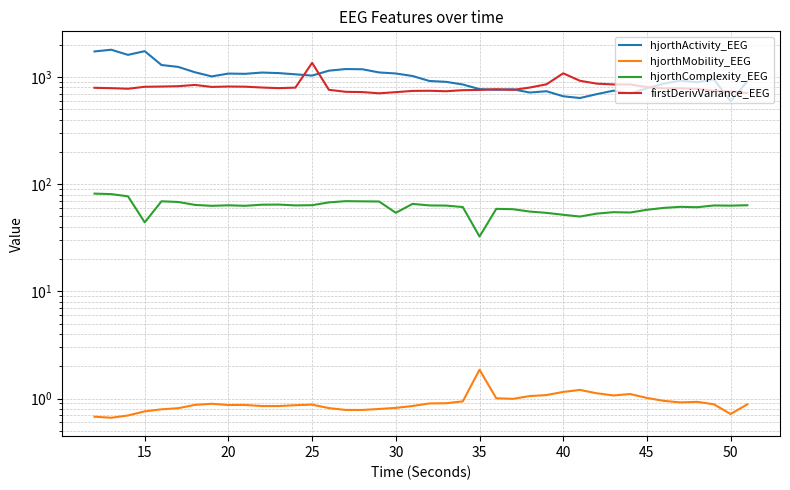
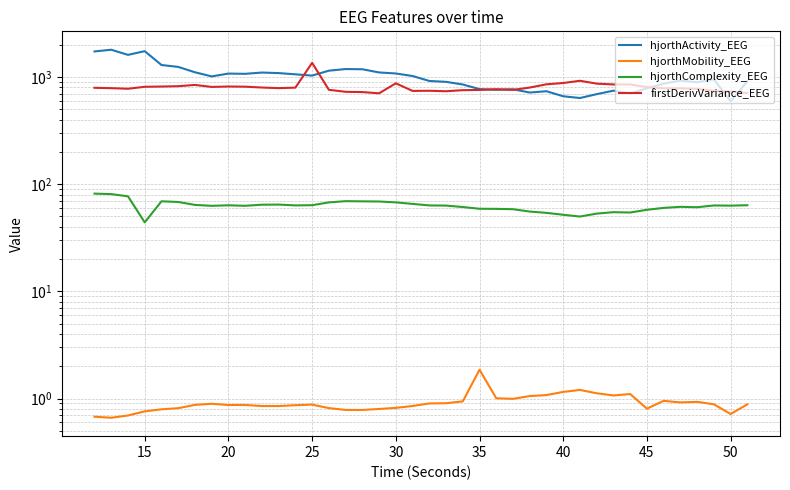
  {
    "hjorthActivity_EEG": {
      "15": 1700,
      "20": 1100,
      "25": 1000,
      "30": 1100,
      "40": 700
    },
    "hjorthMobility_EEG": {
      "15": 0.8,
      "20": 0.9,
      "25": 0.9,
      "30": 0.8,
      "35": 1.9,
      "40": 1.2,
-     "45": 1.0,
+     "45": 0.8,
      "50": 0.7
    },
    "hjorthComplexity_EEG": {
      "15": 44,
      "20": 60,
      "25": 60,
-     "30": 50,
-     "35": 32,
+     "30": 70,
+     "35": 60,
      "40": 50,
      "45": 60,
      "50": 60
    },
    "firstDerivVariance_EEG": {
      "15": 800,
      "20": 800,
      "25": 1400,
-     "30": 700,
-     "40": 1100
+     "30": 900,
+     "40": 900
    }
  }
